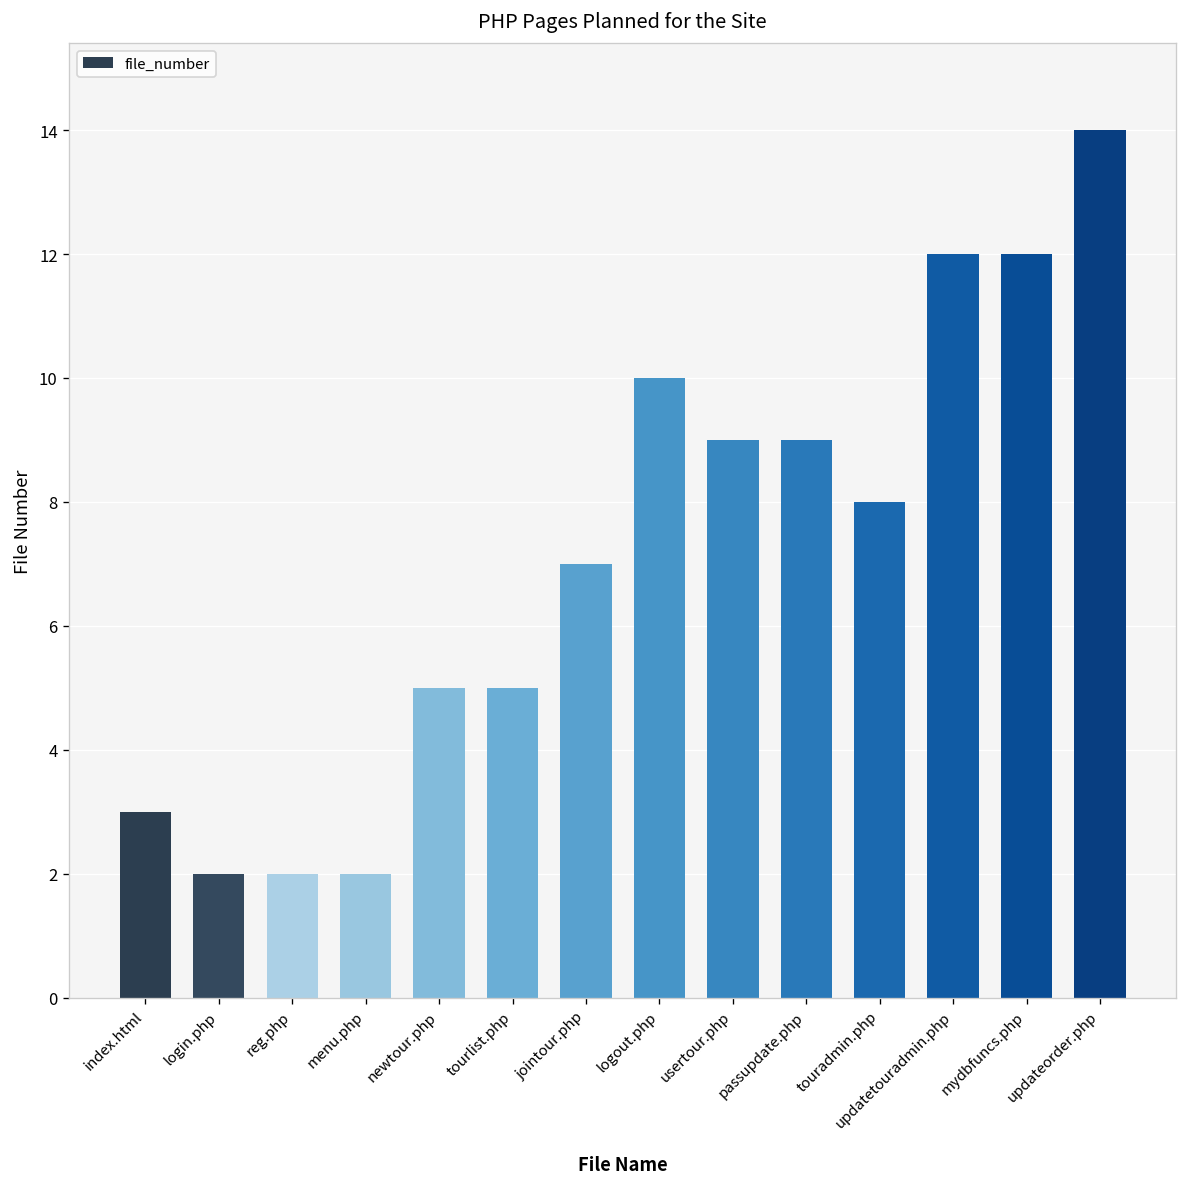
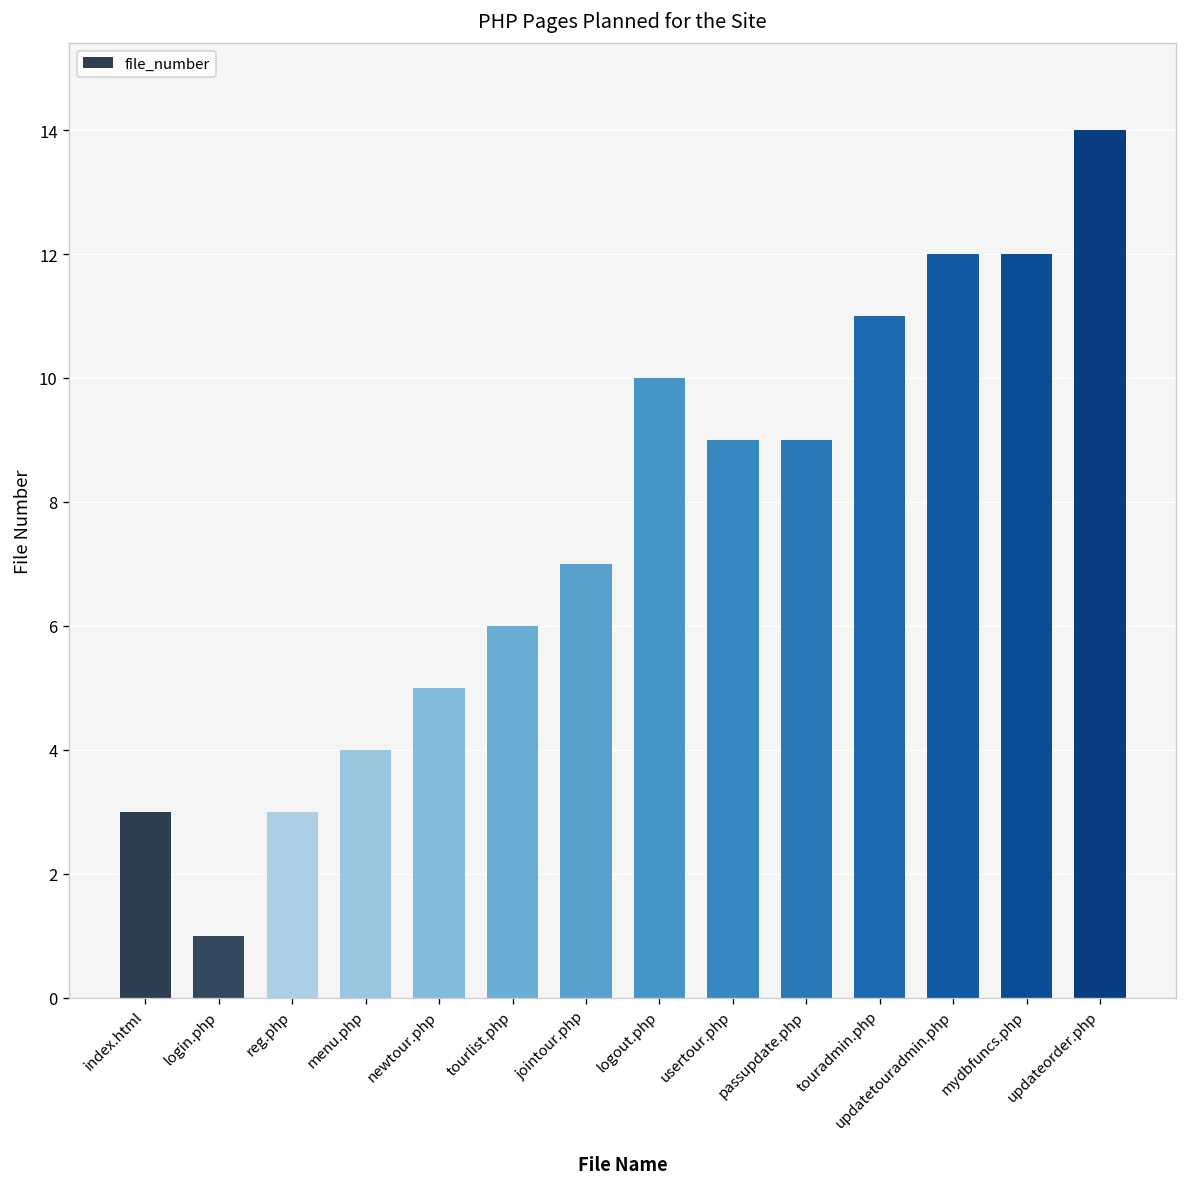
  {
    "index.html": 3,
-   "login.php": 2,
-   "reg.php": 2,
-   "menu.php": 2,
+   "login.php": 1,
+   "reg.php": 3,
+   "menu.php": 4,
    "newtour.php": 5,
-   "tourlist.php": 5,
+   "tourlist.php": 6,
    "jointour.php": 7,
    "logout.php": 10,
    "usertour.php": 9,
    "passupdate.php": 9,
-   "touradmin.php": 8,
+   "touradmin.php": 11,
    "updatetouradmin.php": 12,
    "mydbfuncs.php": 12,
    "updateorder.php": 14
  }
